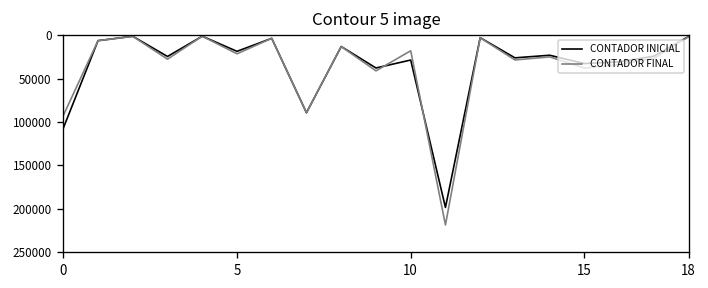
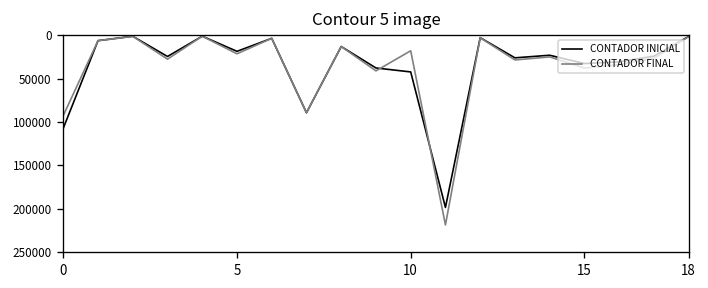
  {
    "CONTADOR INICIAL": {
      "0": 110000,
-     "10": 30000
+     "10": 40000
    },
    "CONTADOR FINAL": {
      "0": 90000,
      "10": 20000
    }
  }
